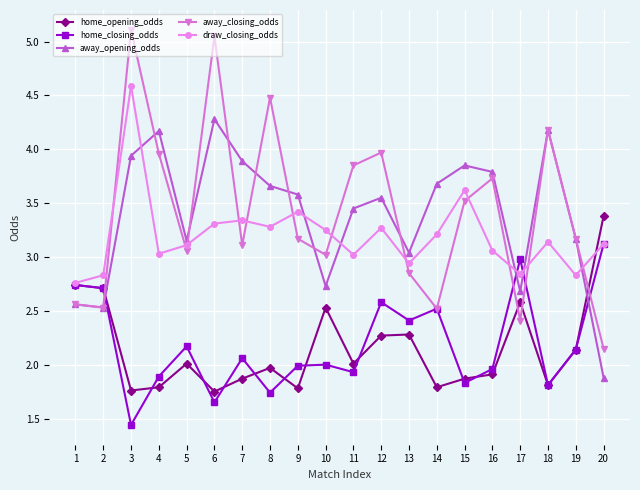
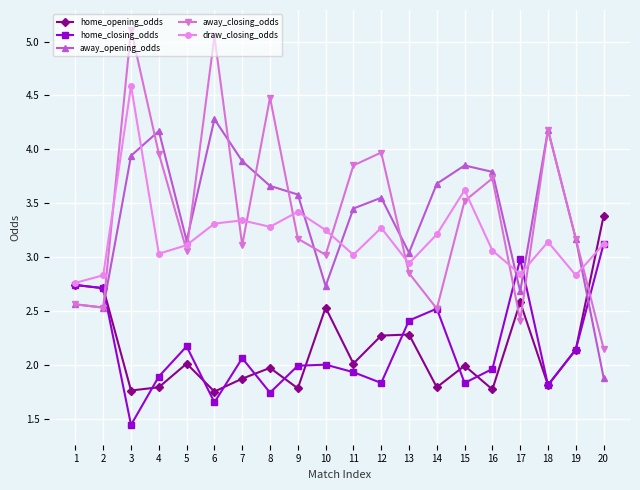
  {
    "home_opening_odds": {
      "3": 1.76,
      "4": 1.79,
      "5": 2.01,
      "6": 1.75,
      "7": 1.87,
      "8": 1.97,
      "9": 1.78,
      "10": 2.53,
      "11": 2.01,
      "12": 2.27,
      "13": 2.28,
      "14": 1.79,
-     "15": 1.87,
-     "16": 1.91,
+     "15": 1.99,
+     "16": 1.77,
      "17": 2.58,
      "20": 3.38
    },
    "home_closing_odds": {
      "3": 1.44,
      "4": 1.89,
      "5": 2.17,
      "6": 1.65,
      "7": 2.06,
      "8": 1.74,
      "9": 1.99,
      "10": 2.00,
      "11": 1.93,
-     "12": 2.58,
+     "12": 1.83,
      "13": 2.41,
      "15": 1.83,
      "16": 1.96,
      "17": 2.98
    }
  }
